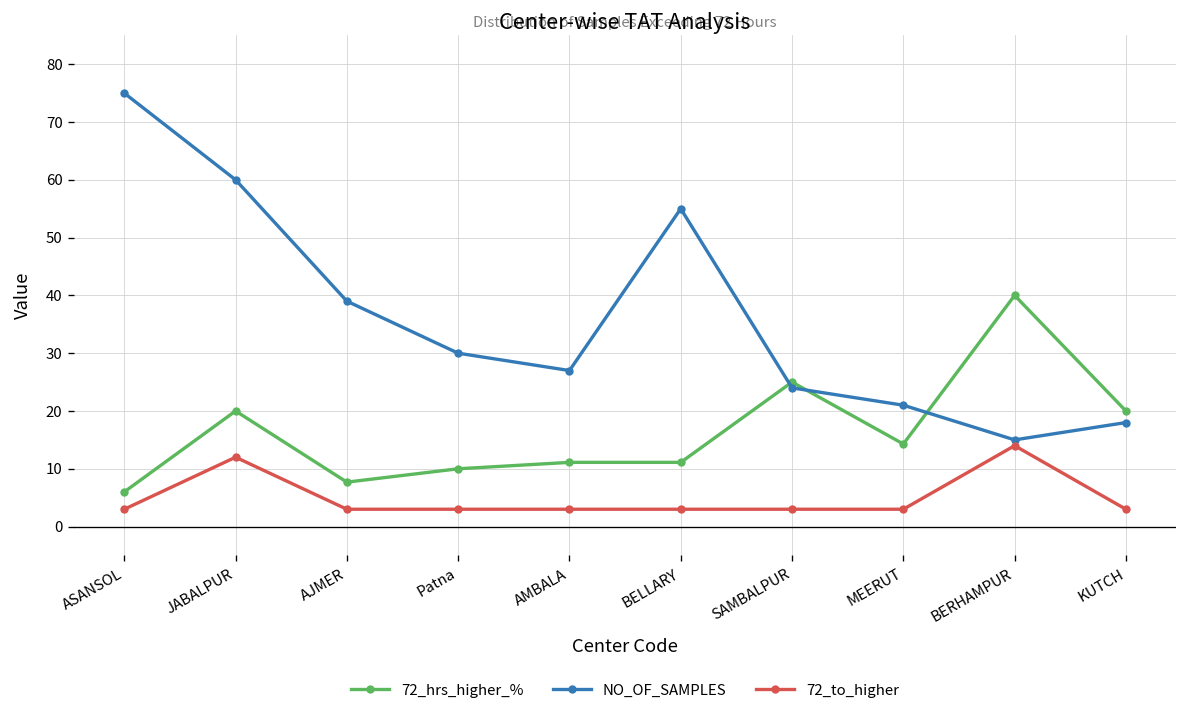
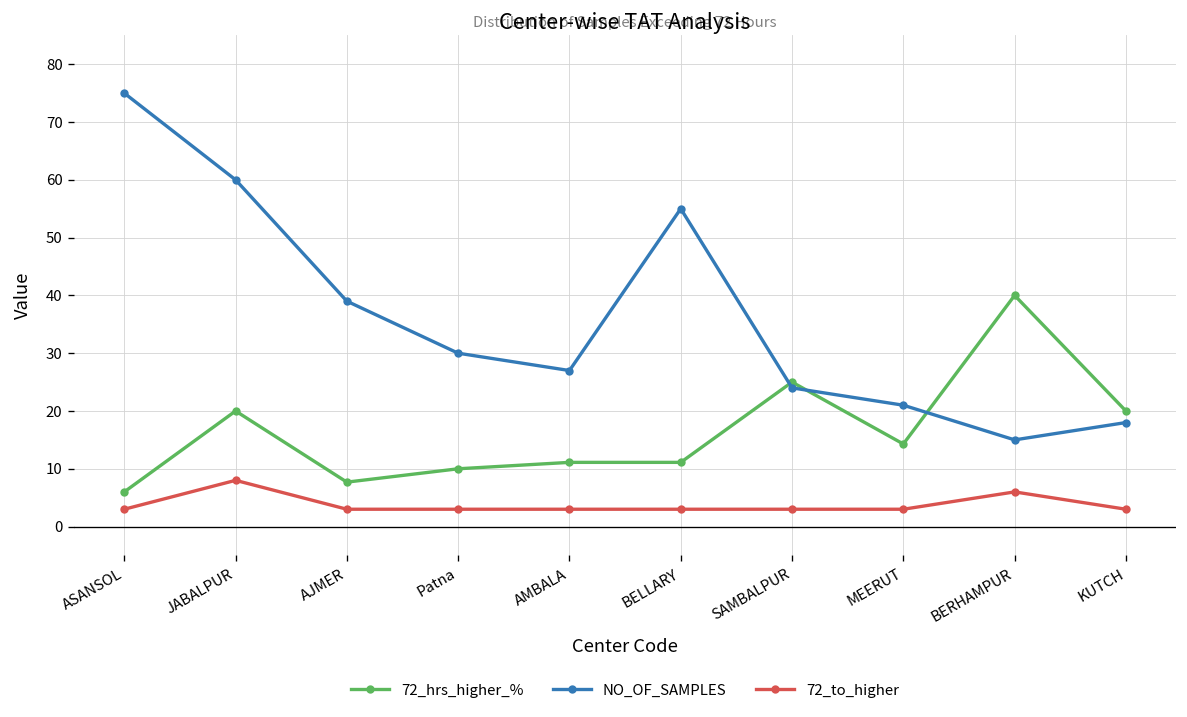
  {
    "72_hrs_higher_%": {
      "ASANSOL": 6,
      "JABALPUR": 20,
      "AJMER": 8,
      "Patna": 10,
      "AMBALA": 11,
      "BELLARY": 11,
      "SAMBALPUR": 25,
      "MEERUT": 14,
      "BERHAMPUR": 40,
      "KUTCH": 20
    },
    "NO_OF_SAMPLES": {
      "ASANSOL": 75,
      "JABALPUR": 60,
      "AJMER": 39,
      "Patna": 30,
      "AMBALA": 27,
      "BELLARY": 55,
      "SAMBALPUR": 24,
      "MEERUT": 21,
      "BERHAMPUR": 15,
      "KUTCH": 18
    },
    "72_to_higher": {
      "ASANSOL": 3,
-     "JABALPUR": 12,
+     "JABALPUR": 8,
      "AJMER": 3,
      "Patna": 3,
      "AMBALA": 3,
      "BELLARY": 3,
      "SAMBALPUR": 3,
      "MEERUT": 3,
-     "BERHAMPUR": 14,
+     "BERHAMPUR": 6,
      "KUTCH": 3
    }
  }
